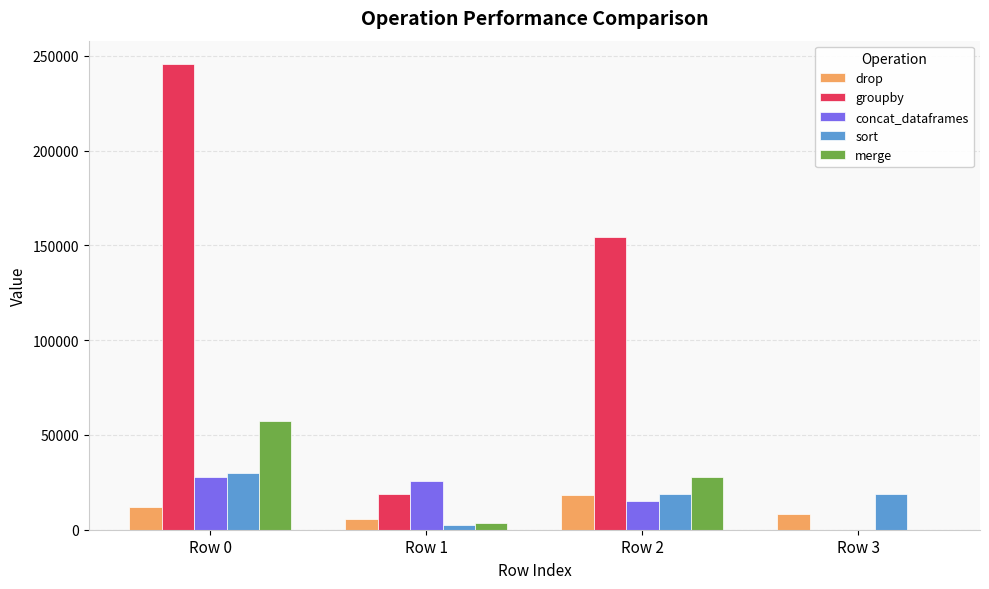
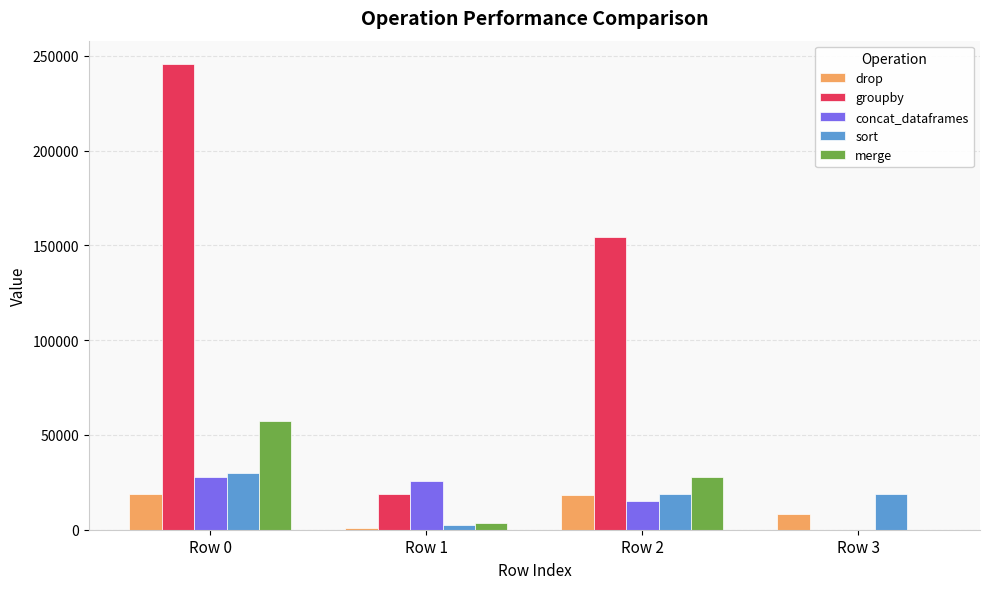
  {
    "drop": {
-     "Row 0": 12000,
-     "Row 1": 6000,
+     "Row 0": 19000,
+     "Row 1": 1000,
      "Row 2": 19000,
      "Row 3": 8000
    },
    "groupby": {
      "Row 0": 246000,
      "Row 1": 19000,
      "Row 2": 154000
    },
    "concat_dataframes": {
      "Row 0": 28000,
      "Row 1": 26000,
      "Row 2": 15000,
      "Row 3": 0
    },
    "sort": {
      "Row 0": 30000,
      "Row 1": 2000,
      "Row 2": 19000,
      "Row 3": 19000
    },
    "merge": {
      "Row 0": 58000,
      "Row 1": 3000,
      "Row 2": 28000,
      "Row 3": 0
    }
  }
